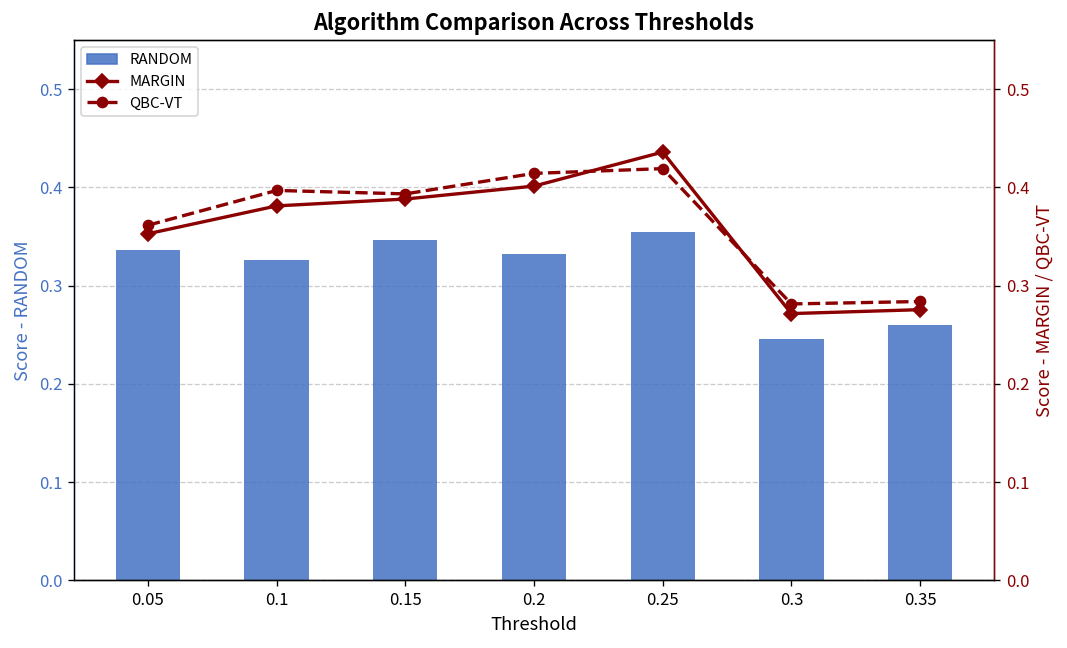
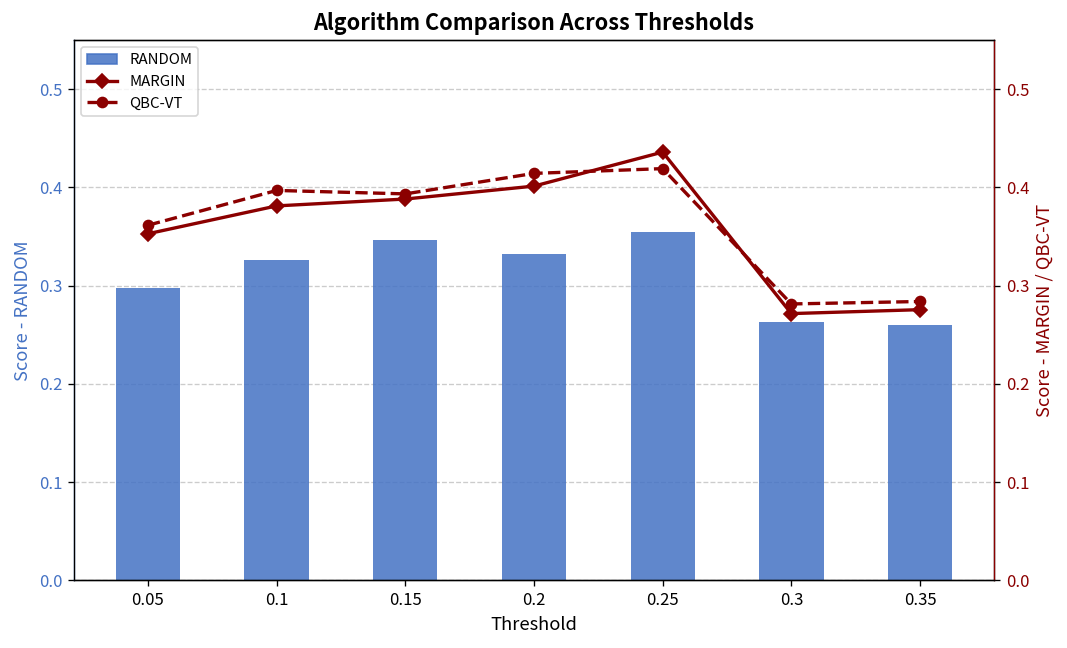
  {
    "RANDOM": {
-     "0.05": 0.34,
+     "0.05": 0.30,
      "0.1": 0.33,
      "0.15": 0.35,
      "0.2": 0.33,
      "0.25": 0.35,
-     "0.3": 0.25,
+     "0.3": 0.26,
      "0.35": 0.26
    }
  }
